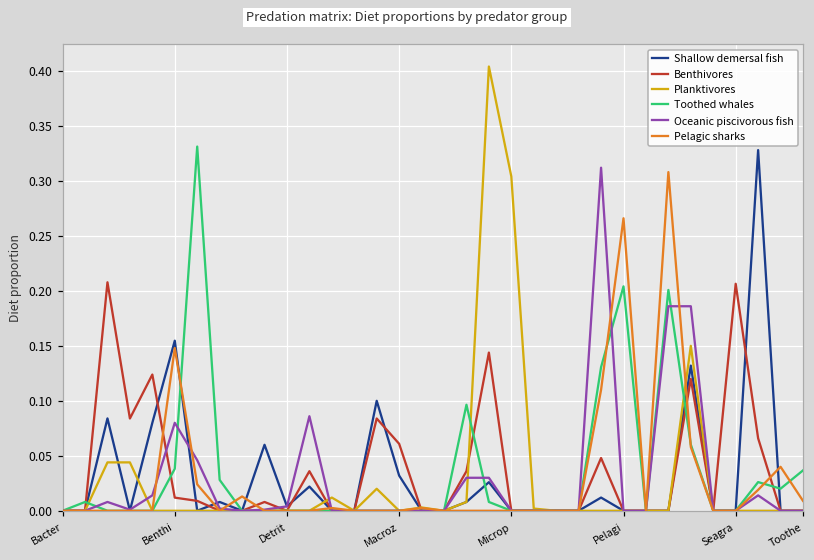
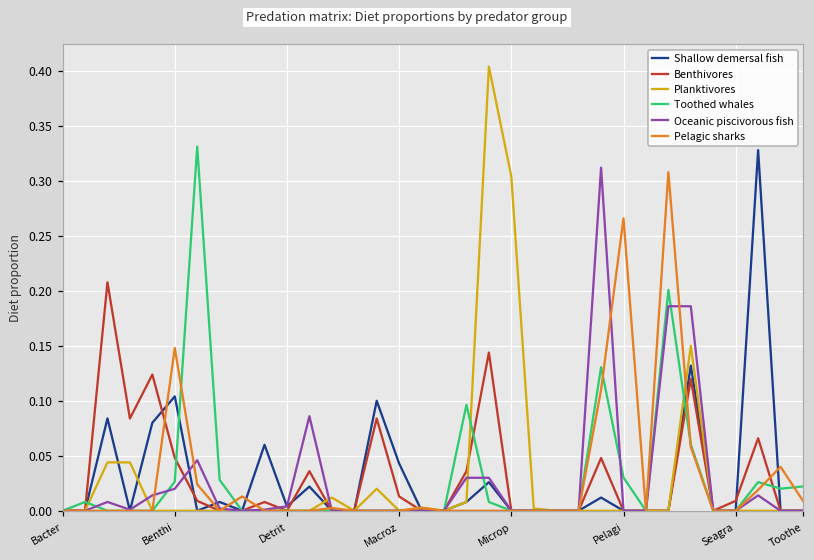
  {
    "Shallow demersal fish": {
-     "Benthi": 0.15,
-     "Macroz": 0.03
+     "Benthi": 0.10,
+     "Macroz": 0.04
    },
    "Benthivores": {
-     "Benthi": 0.01,
-     "Macroz": 0.06,
-     "Seagra": 0.21
+     "Benthi": 0.05,
+     "Macroz": 0.01,
+     "Seagra": 0.01
    },
    "Toothed whales": {
-     "Benthi": 0.04,
-     "Pelagi": 0.20,
-     "Toothe": 0.04
+     "Benthi": 0.03,
+     "Pelagi": 0.03,
+     "Toothe": 0.02
    },
    "Oceanic piscivorous fish": {
-     "Benthi": 0.08
+     "Benthi": 0.02
    }
  }
